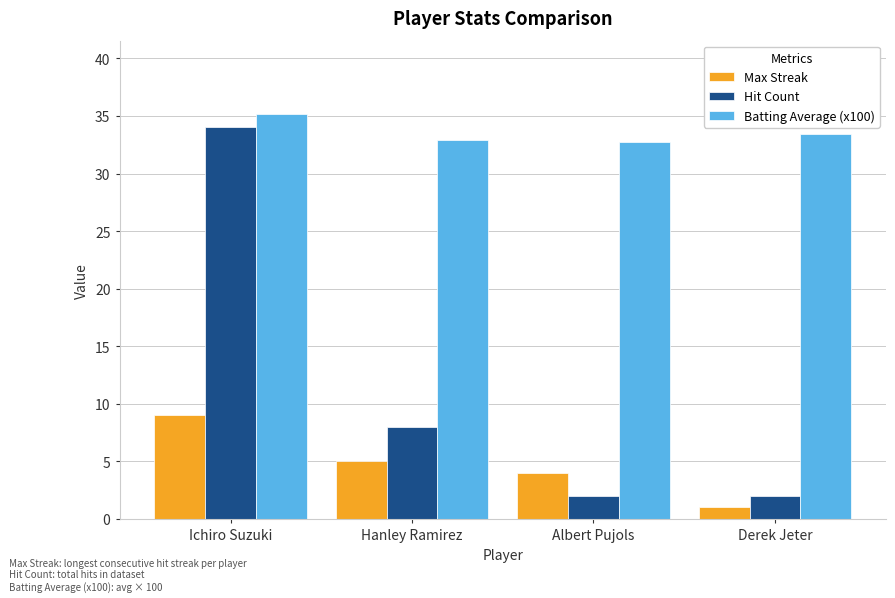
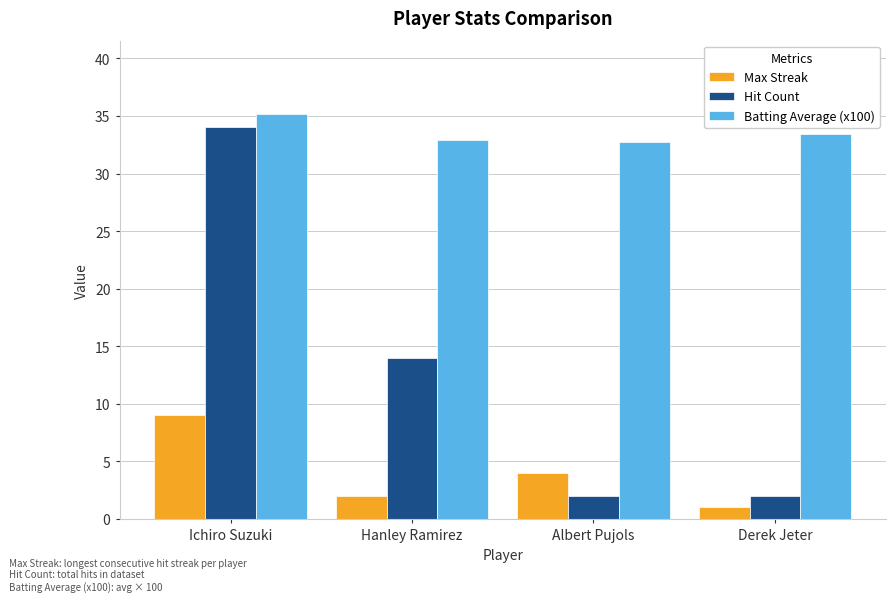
  {
    "Max Streak": {
      "Ichiro Suzuki": 9,
-     "Hanley Ramirez": 5,
+     "Hanley Ramirez": 2,
      "Albert Pujols": 4,
      "Derek Jeter": 1
    },
    "Hit Count": {
      "Ichiro Suzuki": 34,
-     "Hanley Ramirez": 8,
+     "Hanley Ramirez": 14,
      "Albert Pujols": 2,
      "Derek Jeter": 2
    },
    "Batting Average (x100)": {
      "Ichiro Suzuki": 35,
      "Hanley Ramirez": 33,
      "Albert Pujols": 32.7,
      "Derek Jeter": 33.4
    }
  }
